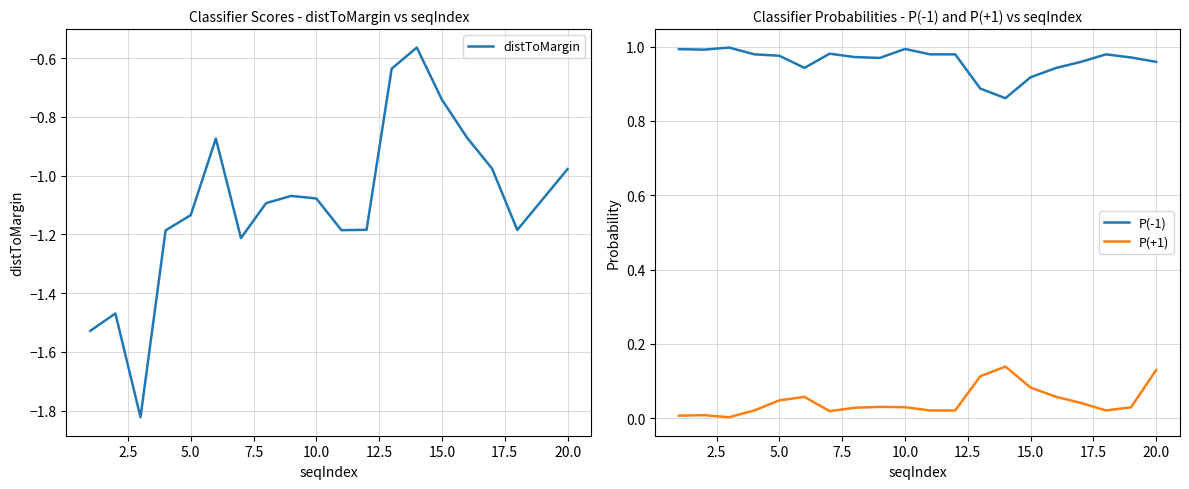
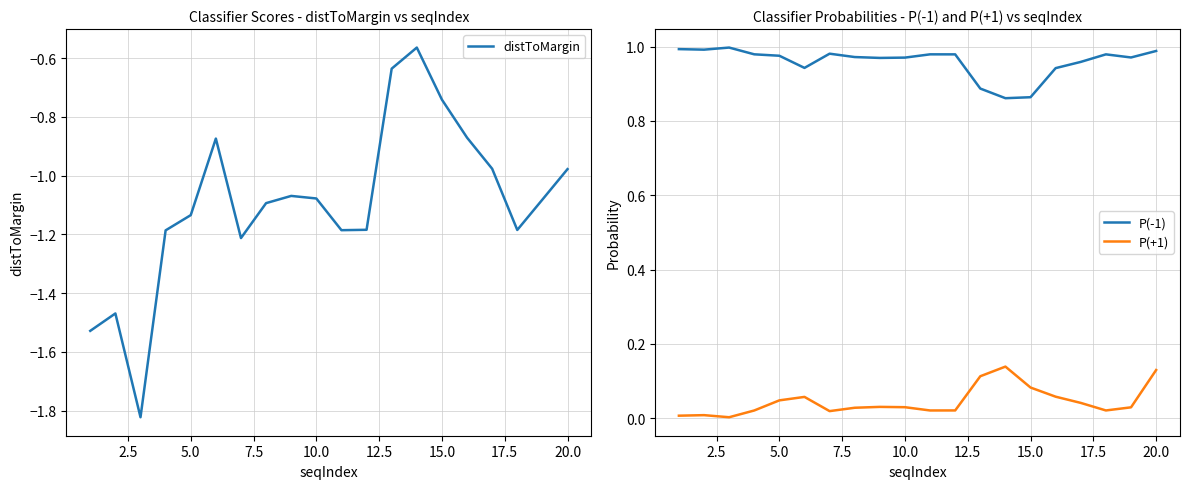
  {
    "Classifier Scores - distToMargin vs seqIndex": {
      "5.0": -1.13,
      "10.0": -1.08,
      "15.0": -0.74,
      "20.0": -0.98
    },
    "Classifier Probabilities - P(-1) and P(+1) vs seqIndex": {
      "P(-1)": {
        "5.0": 0.98,
-       "10.0": 0.99,
-       "15.0": 0.92,
-       "20.0": 0.96
+       "10.0": 0.97,
+       "15.0": 0.86,
+       "20.0": 0.99
      },
      "P(+1)": {
        "5.0": 0.05,
        "10.0": 0.03,
        "15.0": 0.08,
        "20.0": 0.13
      }
    }
  }
